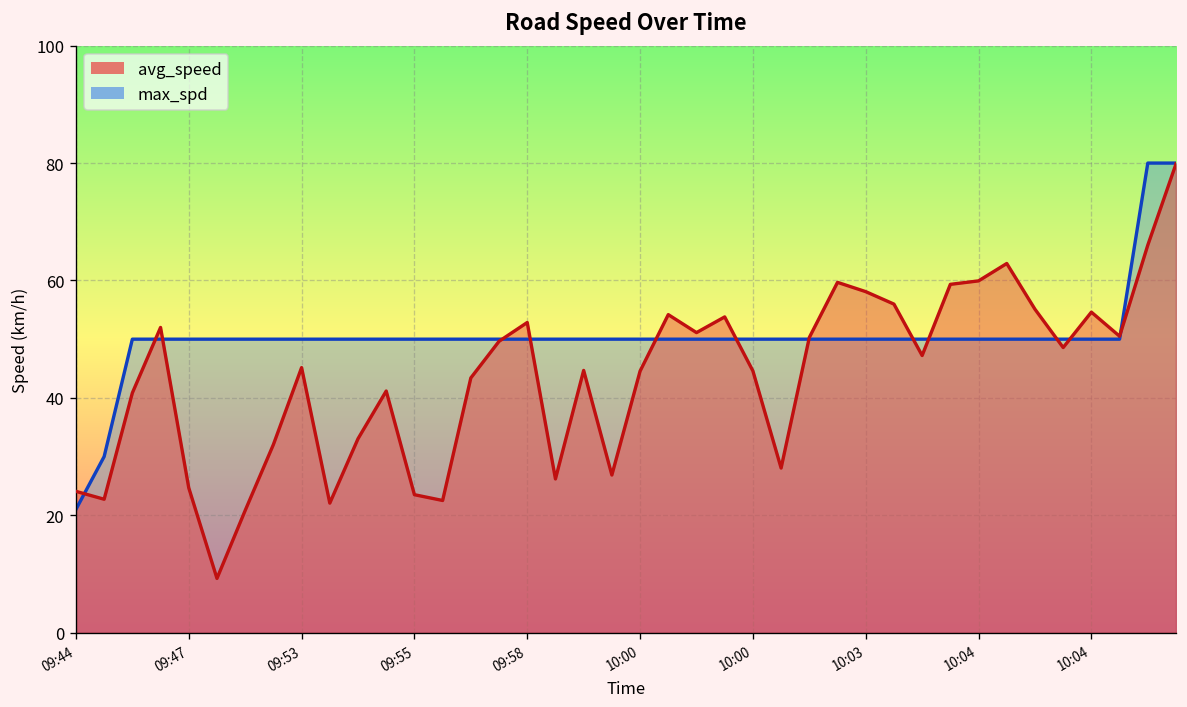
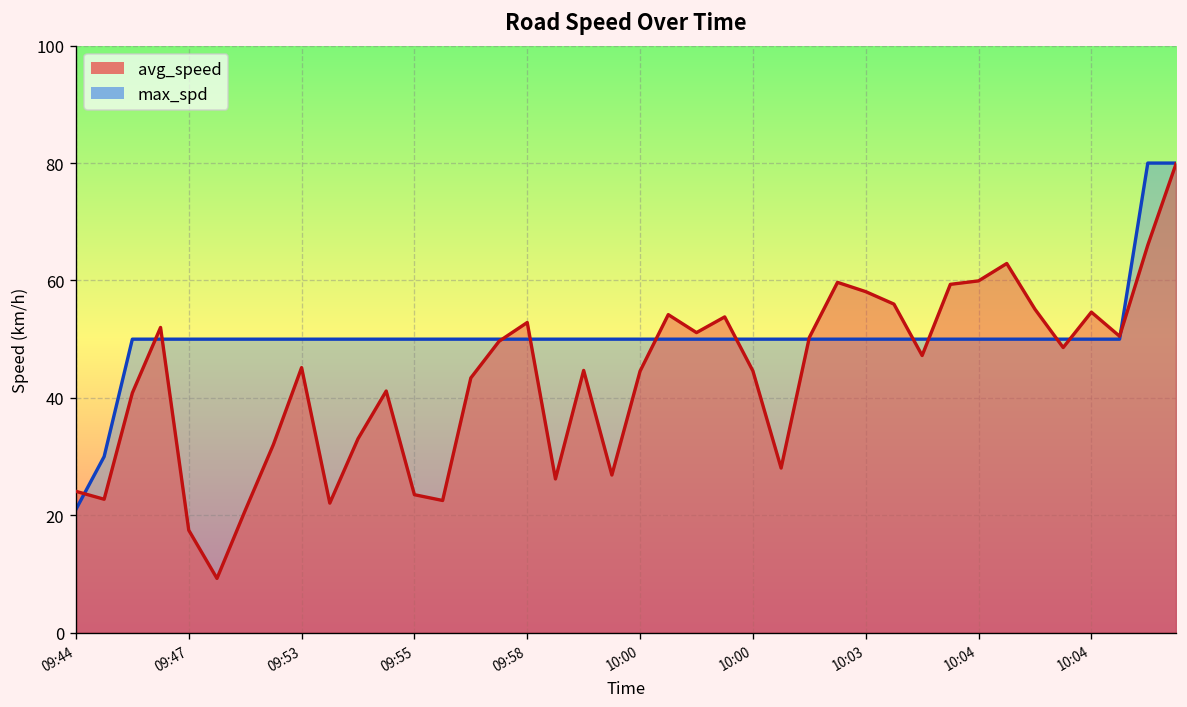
  {
    "avg_speed": {
      "09:44": 24,
-     "09:47": 25
+     "09:47": 17
    },
    "max_spd": {
      "09:44": 21,
      "09:47": 50
    }
  }
